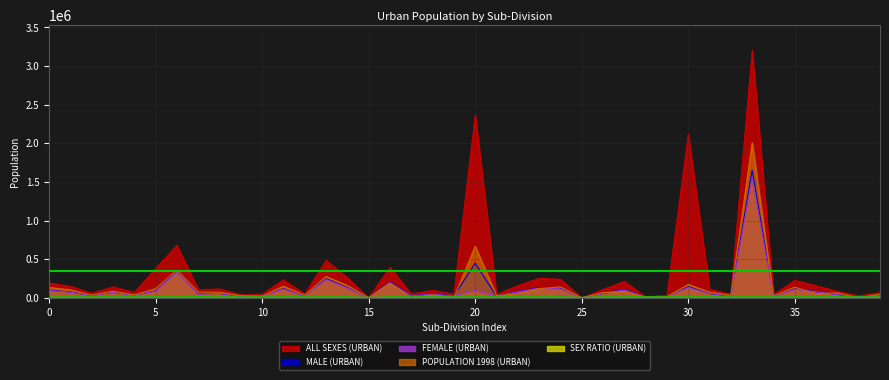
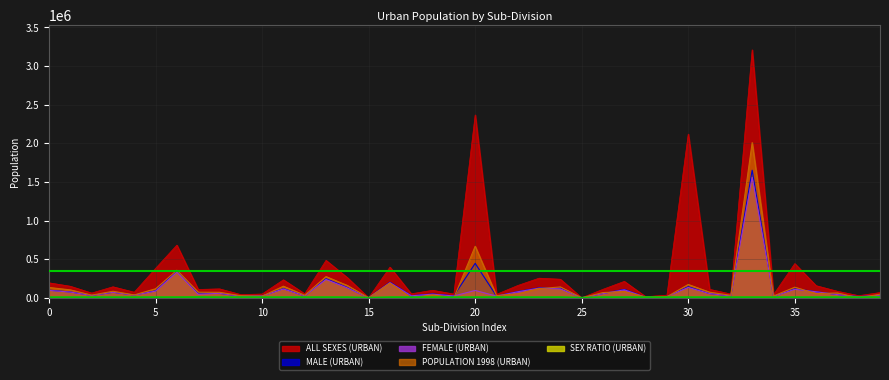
  {
    "ALL SEXES (URBAN)": {
      "0": 200000,
      "5": 400000,
      "20": 2400000,
      "30": 2100000,
-     "35": 200000
+     "35": 400000
    },
    "MALE (URBAN)": {
      "20": 400000
    },
    "FEMALE (URBAN)": {
      "20": 100000
    },
    "POPULATION 1998 (URBAN)": {
      "0": 100000,
      "20": 700000
    },
    "SEX RATIO (URBAN)": {
      "0": 0,
      "5": 0,
      "20": 0,
      "30": 0,
      "35": 0
    }
  }
